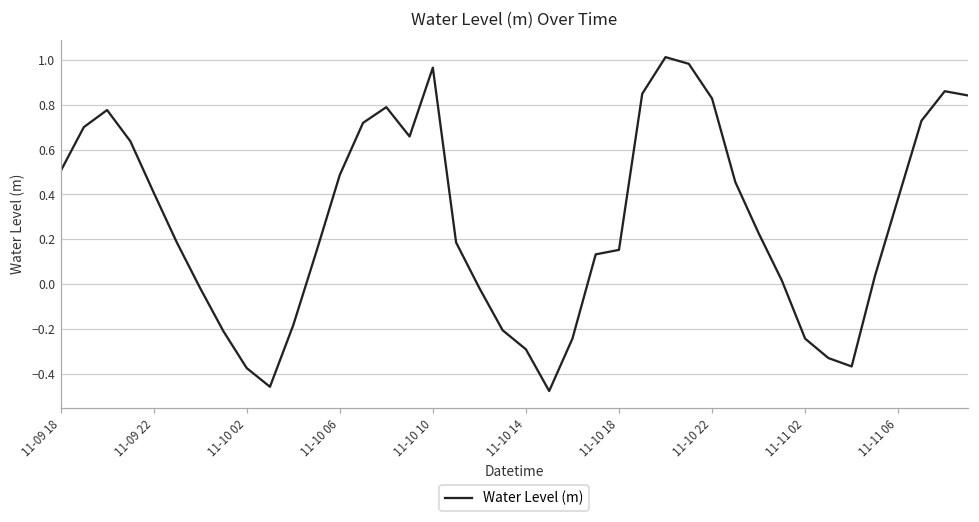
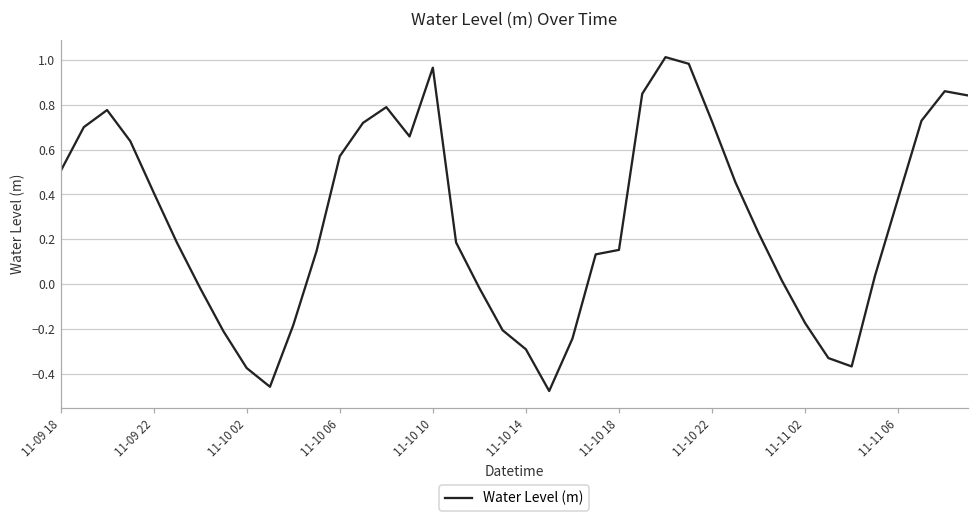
  {
    "11-09 18": 0.50,
    "11-09 22": 0.41,
    "11-10 02": -0.37,
-   "11-10 06": 0.49,
+   "11-10 06": 0.57,
    "11-10 10": 0.97,
    "11-10 14": -0.29,
    "11-10 18": 0.15,
-   "11-10 22": 0.83,
-   "11-11 02": -0.24,
+   "11-10 22": 0.73,
+   "11-11 02": -0.17,
    "11-11 06": 0.38
  }
